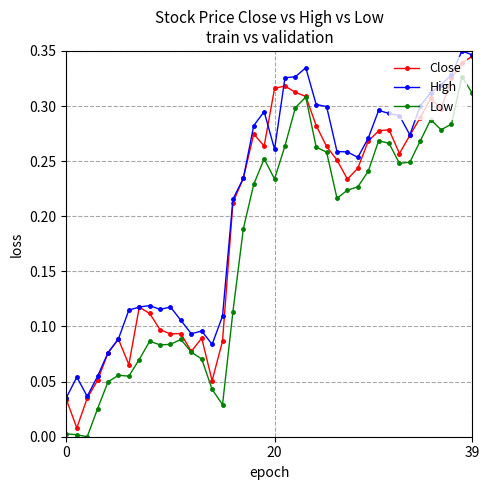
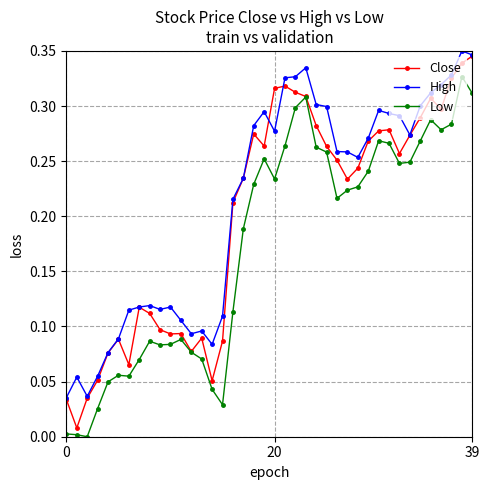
  {
    "Close": {
      "20": 0.316
    },
    "High": {
-     "20": 0.261
+     "20": 0.277
    },
    "Low": {
      "0": 0.003,
      "20": 0.234,
      "39": 0.311
    }
  }
